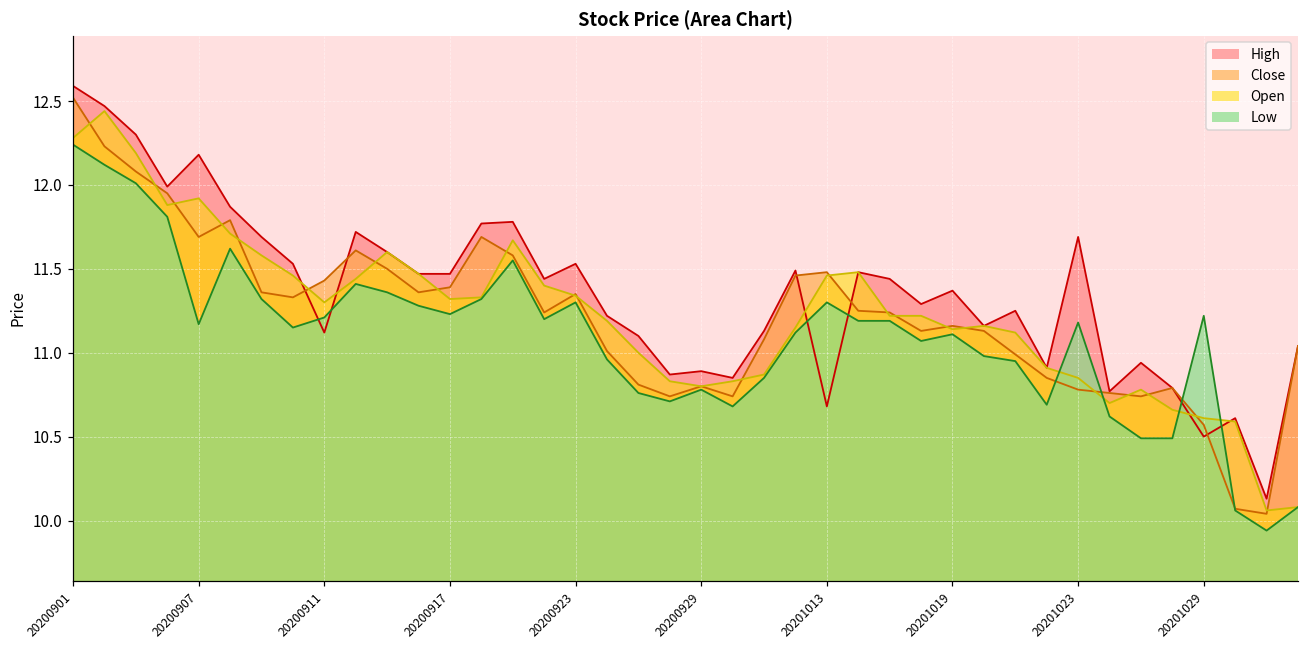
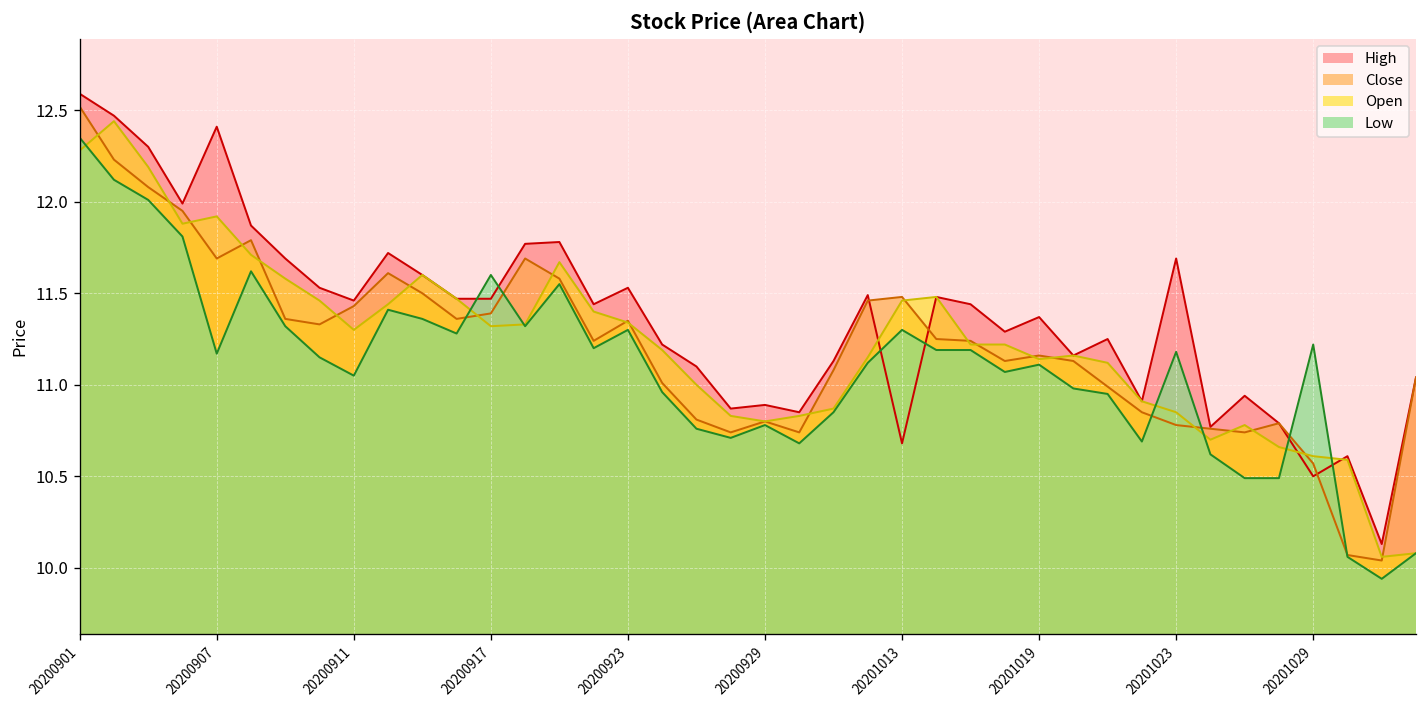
  {
    "High": {
      "20200901": 12.59,
-     "20200907": 12.18,
-     "20200911": 11.12,
+     "20200907": 12.41,
+     "20200911": 11.46,
      "20200917": 11.47,
      "20200923": 11.53,
      "20200929": 10.89,
      "20201013": 10.68,
      "20201019": 11.37,
      "20201023": 11.69,
      "20201029": 10.50
    },
    "Low": {
-     "20200901": 12.24,
+     "20200901": 12.35,
      "20200907": 11.17,
-     "20200911": 11.21,
-     "20200917": 11.23,
+     "20200911": 11.05,
+     "20200917": 11.60,
      "20200923": 11.30,
      "20200929": 10.78,
      "20201013": 11.30,
      "20201019": 11.11,
      "20201023": 11.18,
      "20201029": 11.22
    }
  }
